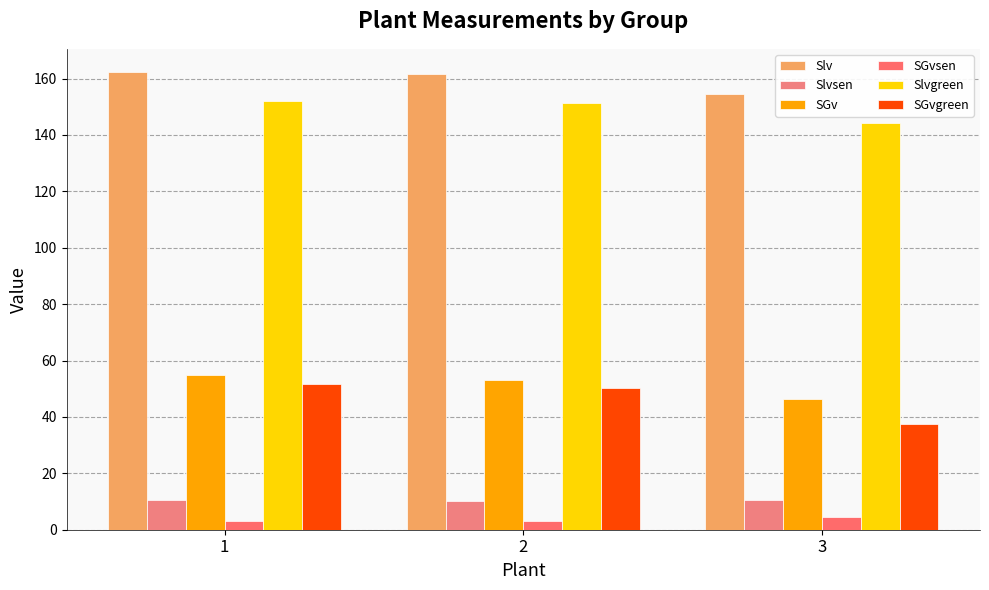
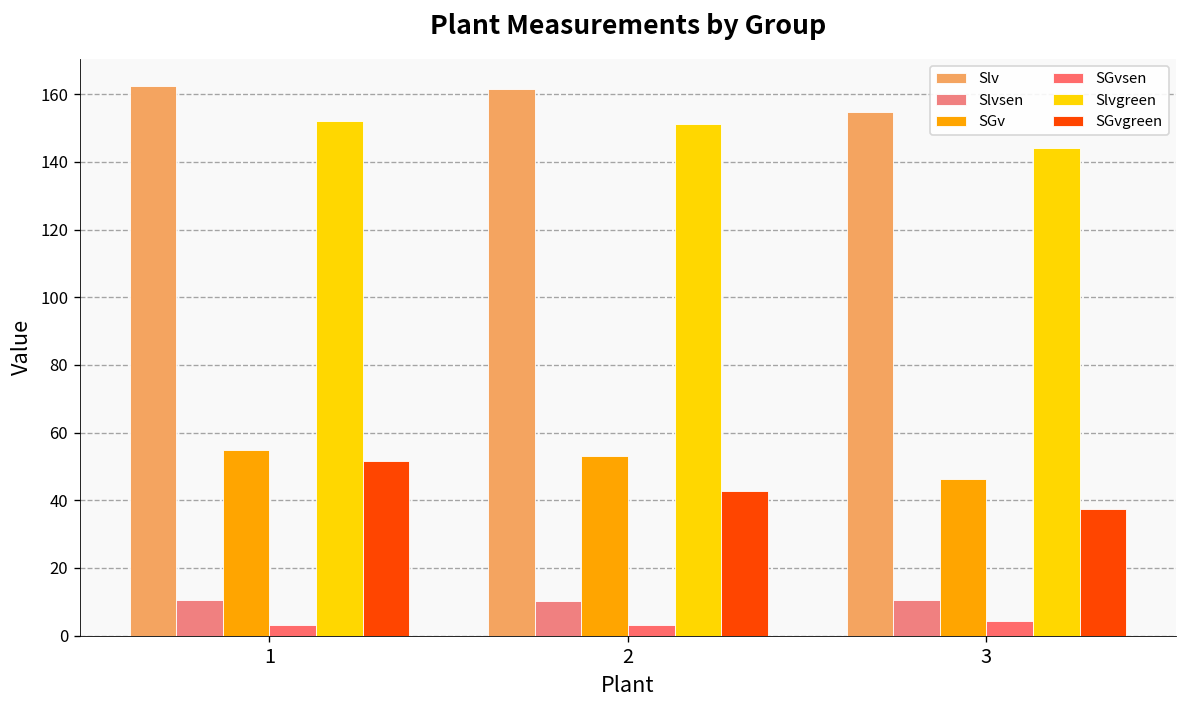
  {
    "SGvgreen": {
      "1": 52,
-     "2": 50,
+     "2": 43,
      "3": 38
    }
  }
